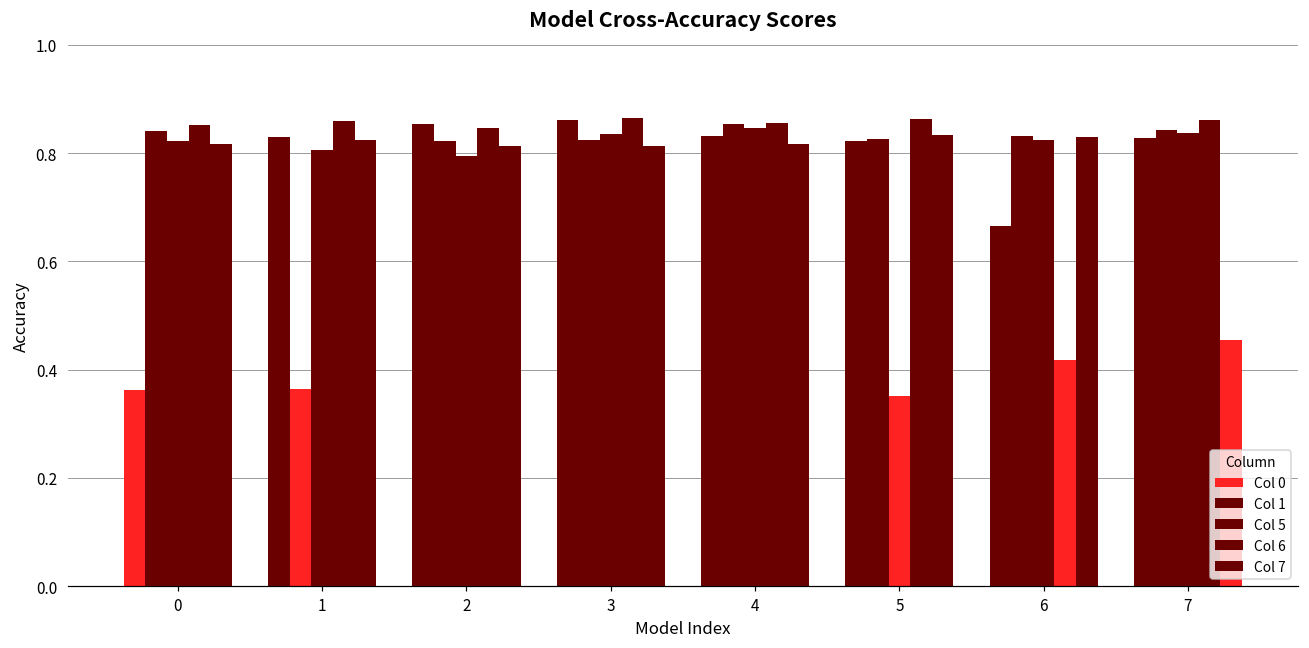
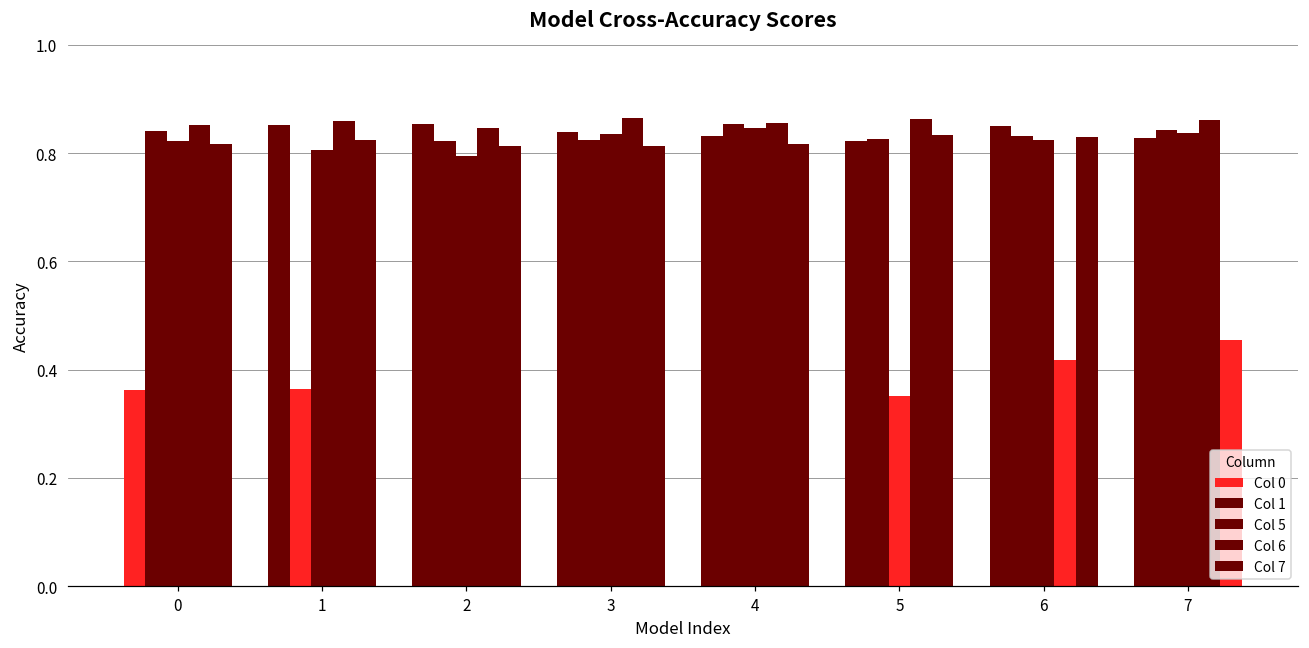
  {
    "Col 0": {
      "0": 0.36,
-     "1": 0.83,
+     "1": 0.85,
      "2": 0.85,
-     "3": 0.86,
+     "3": 0.84,
      "4": 0.83,
      "5": 0.82,
-     "6": 0.67,
+     "6": 0.85,
      "7": 0.83
    }
  }
